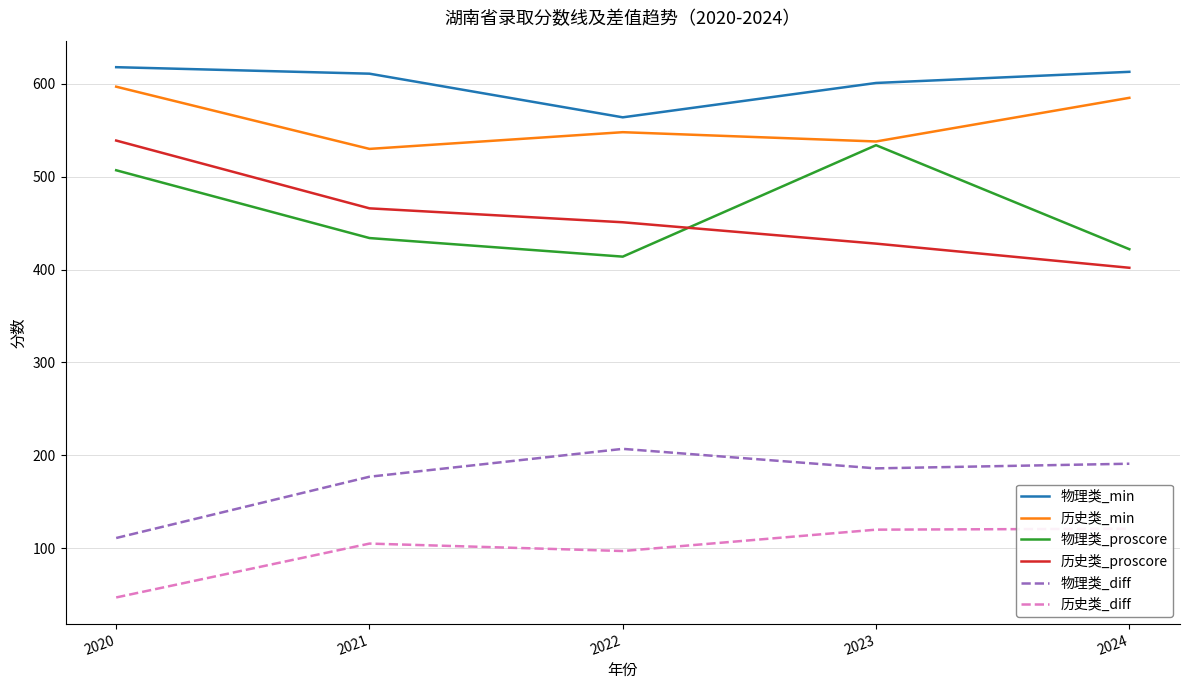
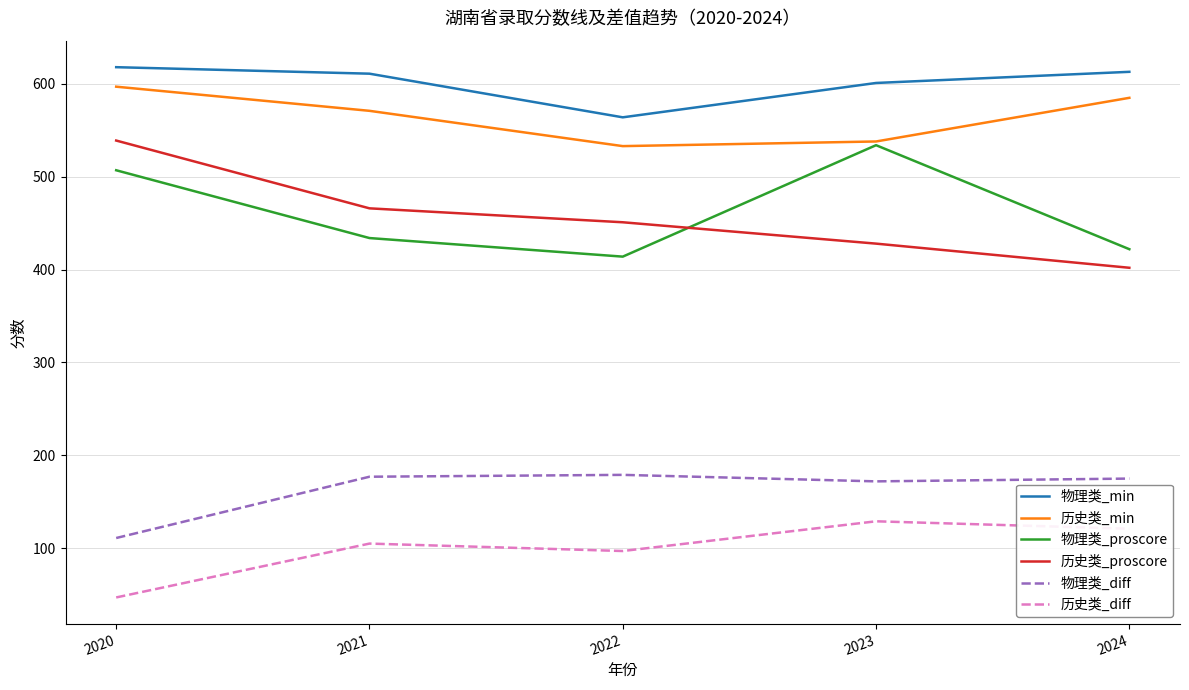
  {
    "物理类_min": {
      "2020": 620,
      "2021": 610,
      "2022": 560,
      "2023": 600,
      "2024": 610
    },
    "历史类_min": {
      "2020": 600,
-     "2021": 530,
-     "2022": 550,
+     "2021": 570,
+     "2022": 530,
      "2023": 540,
      "2024": 590
    },
    "物理类_proscore": {
      "2020": 510,
      "2021": 430,
      "2022": 410,
      "2023": 530,
      "2024": 420
    },
    "历史类_proscore": {
      "2020": 540,
      "2021": 470,
      "2022": 450,
      "2023": 430,
      "2024": 400
    },
    "物理类_diff": {
      "2020": 110,
      "2021": 180,
-     "2022": 210,
-     "2023": 190,
-     "2024": 190
+     "2022": 180,
+     "2023": 170,
+     "2024": 180
    },
    "历史类_diff": {
      "2020": 50,
      "2021": 110,
      "2022": 100,
-     "2023": 120
+     "2023": 130
    }
  }
